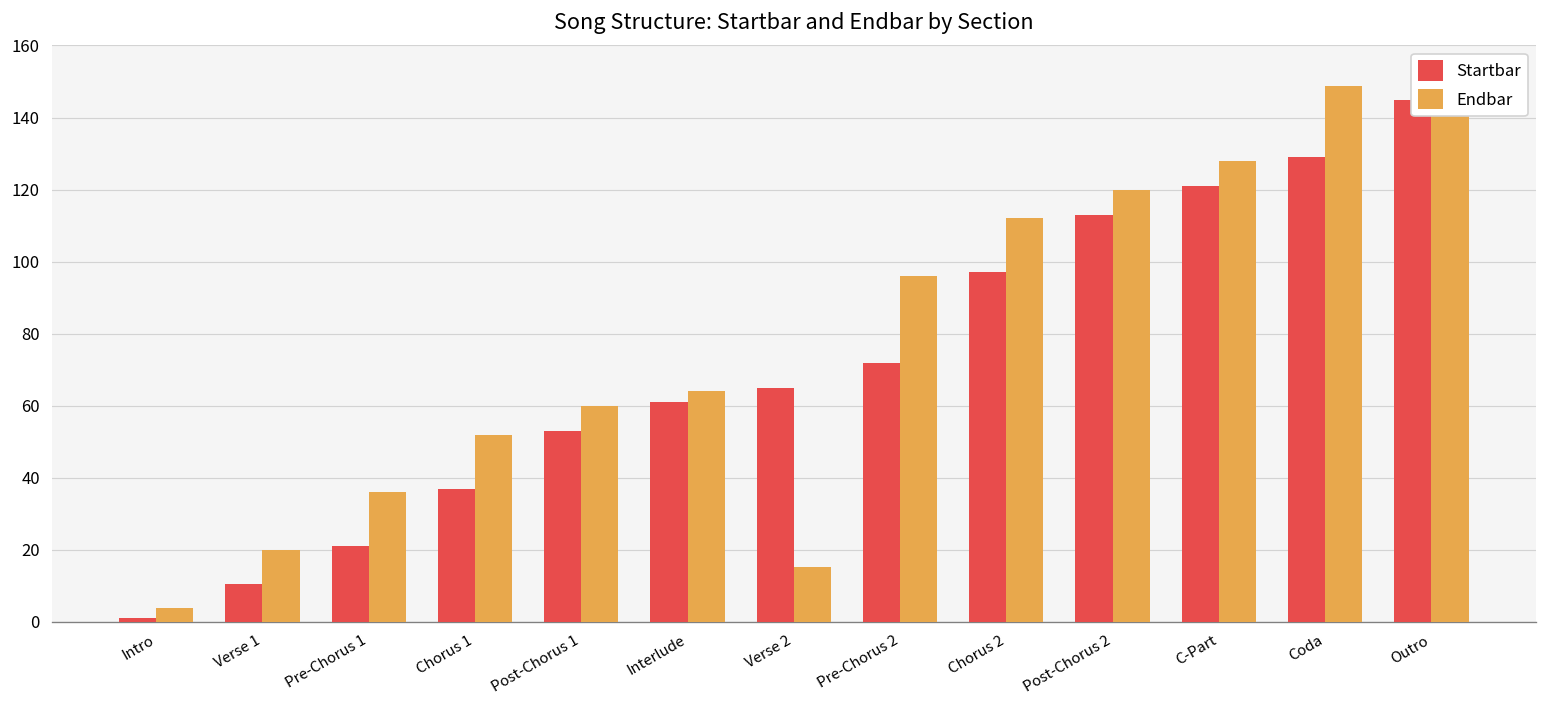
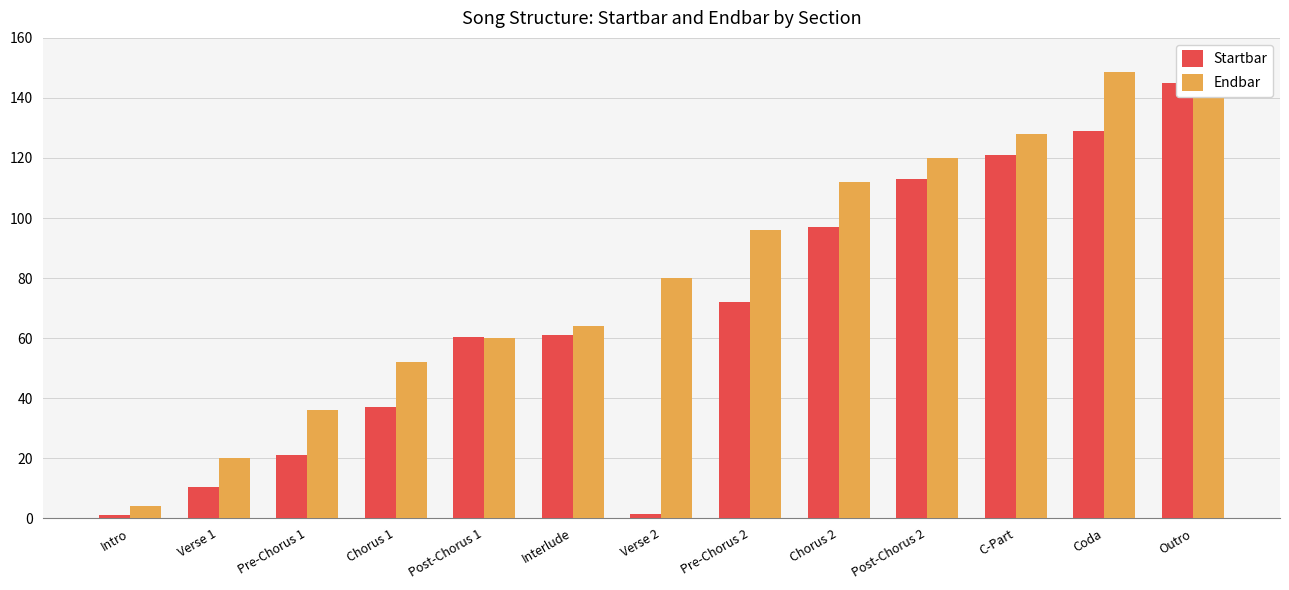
  {
    "Startbar": {
      "Intro": 1,
      "Verse 1": 11,
      "Pre-Chorus 1": 21,
      "Chorus 1": 37,
-     "Post-Chorus 1": 53,
+     "Post-Chorus 1": 60,
      "Interlude": 61,
-     "Verse 2": 65,
+     "Verse 2": 1,
      "Pre-Chorus 2": 72,
      "Chorus 2": 97,
      "Post-Chorus 2": 113,
      "C-Part": 121,
      "Coda": 129
    },
    "Endbar": {
      "Intro": 4,
      "Verse 1": 20,
      "Pre-Chorus 1": 36,
      "Chorus 1": 52,
      "Post-Chorus 1": 60,
      "Interlude": 64,
-     "Verse 2": 15,
+     "Verse 2": 80,
      "Pre-Chorus 2": 96,
      "Chorus 2": 112,
      "Post-Chorus 2": 120,
      "C-Part": 128,
      "Coda": 149
    }
  }
